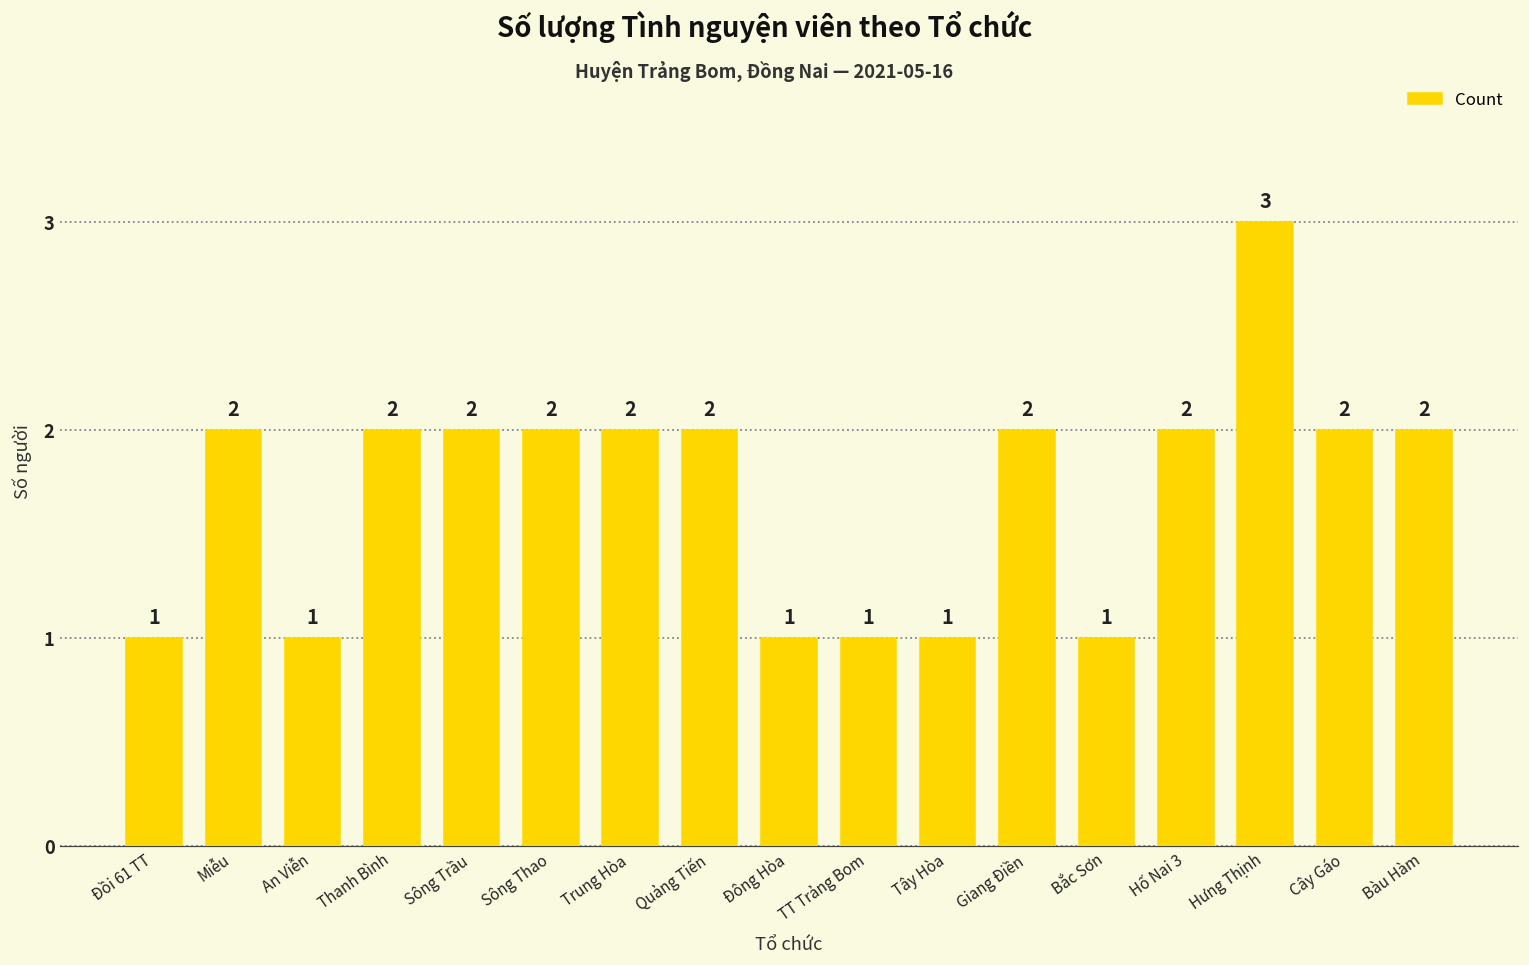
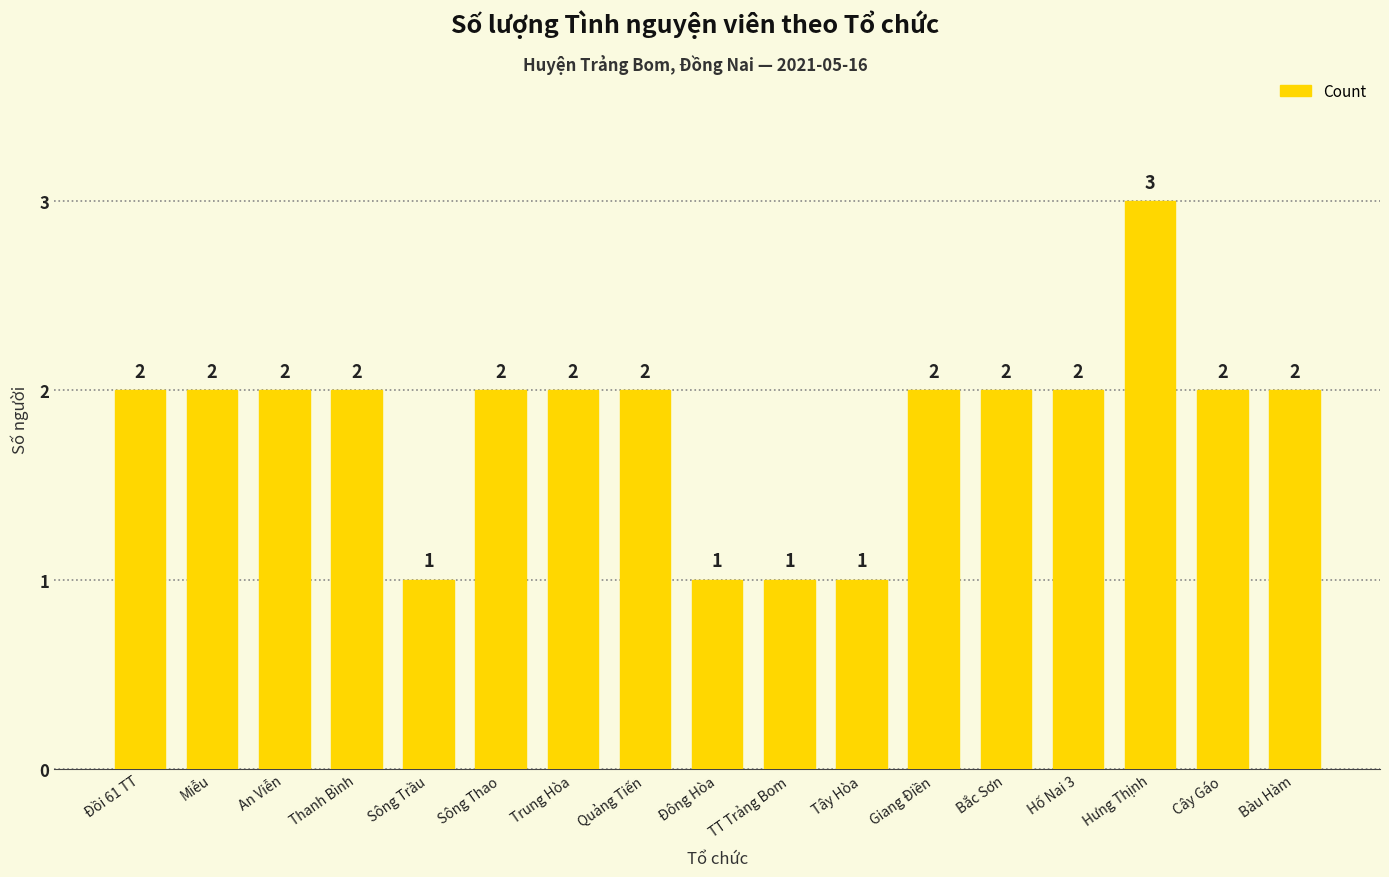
  {
-   "Đồi 61 TT": 1,
+   "Đồi 61 TT": 2,
    "Miễu": 2,
-   "An Viễn": 1,
+   "An Viễn": 2,
    "Thanh Bình": 2,
-   "Sông Trầu": 2,
+   "Sông Trầu": 1,
    "Sông Thao": 2,
    "Trung Hòa": 2,
    "Quảng Tiến": 2,
    "Đông Hòa": 1,
    "TT Trảng Bom": 1,
    "Tây Hòa": 1,
    "Giang Điền": 2,
-   "Bắc Sơn": 1,
+   "Bắc Sơn": 2,
    "Hố Nai 3": 2,
    "Hưng Thịnh": 3,
    "Cây Gáo": 2,
    "Bàu Hàm": 2
  }
